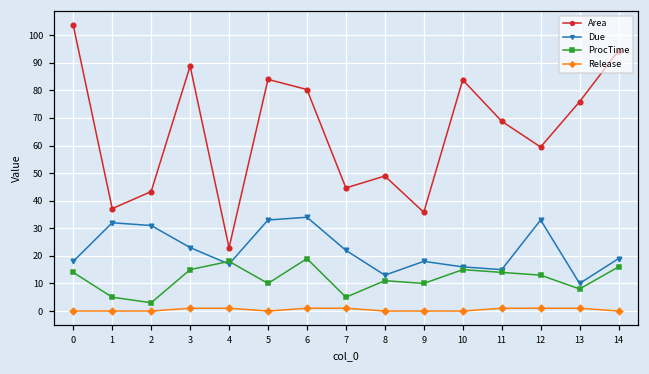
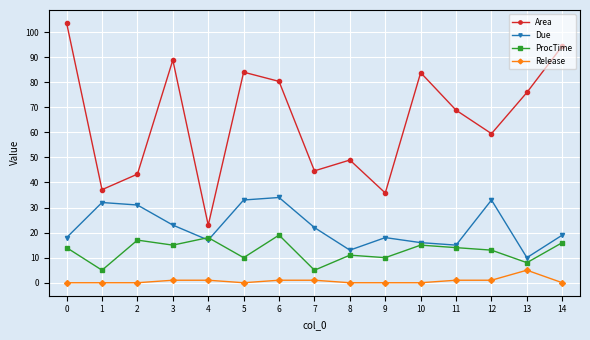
  {
    "Area": {
      "0": 104,
      "1": 37,
      "2": 43,
      "3": 89,
      "4": 23,
      "5": 84,
      "6": 80,
      "7": 45,
      "8": 49,
      "9": 36,
      "10": 84,
      "11": 69,
      "12": 59,
      "13": 76
    },
    "Due": {
      "0": 18,
      "1": 32,
      "2": 31,
      "3": 23,
      "5": 33,
      "6": 34,
      "7": 22,
      "8": 13,
      "9": 18,
      "12": 33,
      "13": 10,
      "14": 19
    },
    "ProcTime": {
      "0": 14,
      "1": 5,
-     "2": 3,
+     "2": 17,
      "3": 15,
      "5": 10,
      "6": 19,
      "7": 5,
      "8": 11,
      "9": 10,
      "12": 13,
      "13": 8,
      "14": 16
    },
    "Release": {
      "0": 0,
      "1": 0,
      "2": 0,
      "3": 1,
      "4": 1,
      "5": 0,
      "6": 1,
      "7": 1,
      "8": 0,
      "9": 0,
      "10": 0,
      "11": 1,
      "12": 1,
-     "13": 1,
+     "13": 5,
      "14": 0
    }
  }
